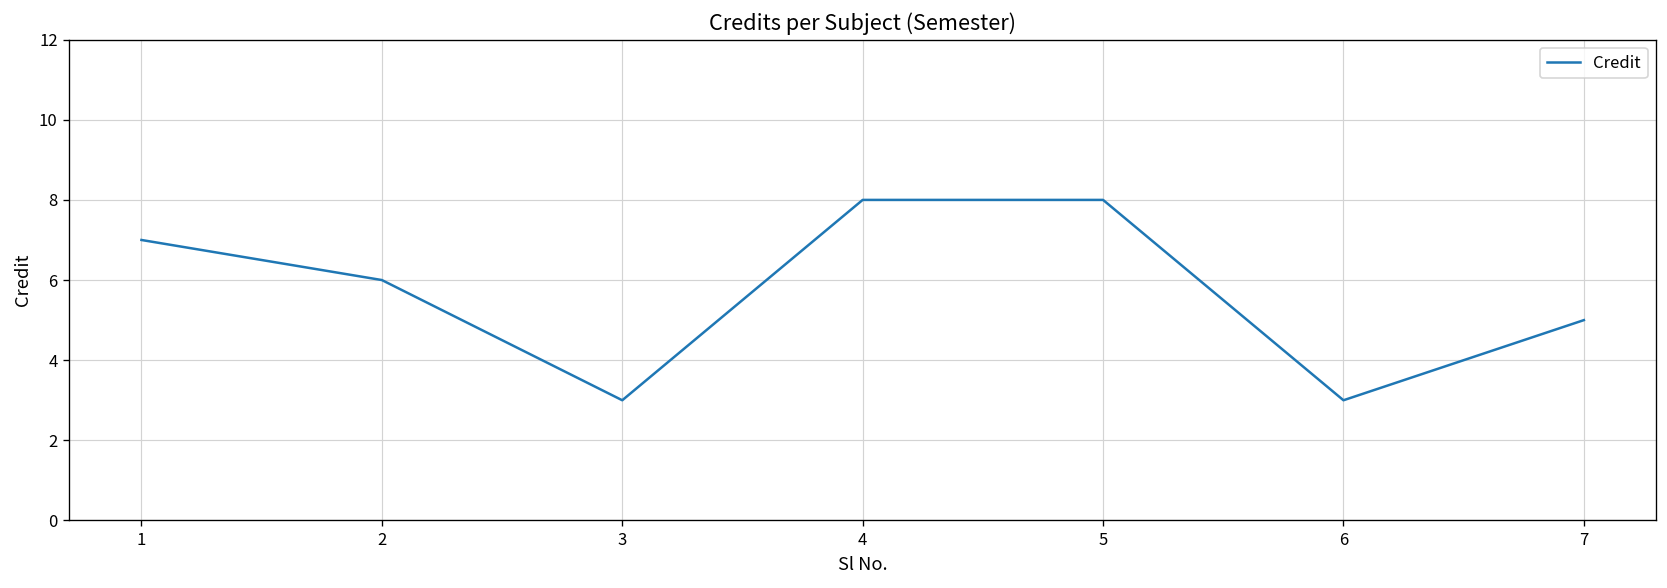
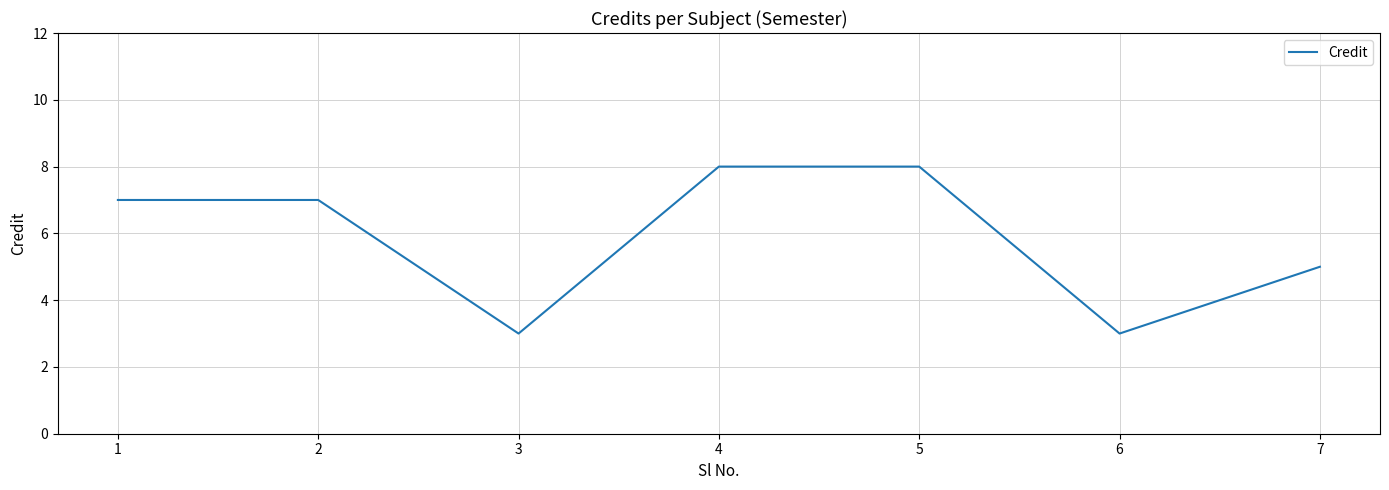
  {
    "1": 7,
-   "2": 6,
+   "2": 7,
    "3": 3,
    "4": 8,
    "5": 8,
    "6": 3,
    "7": 5
  }
